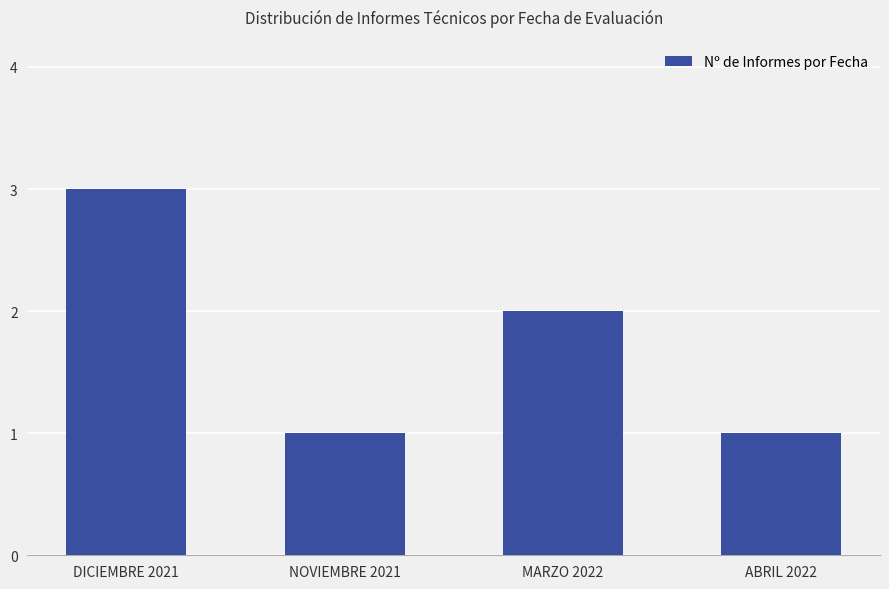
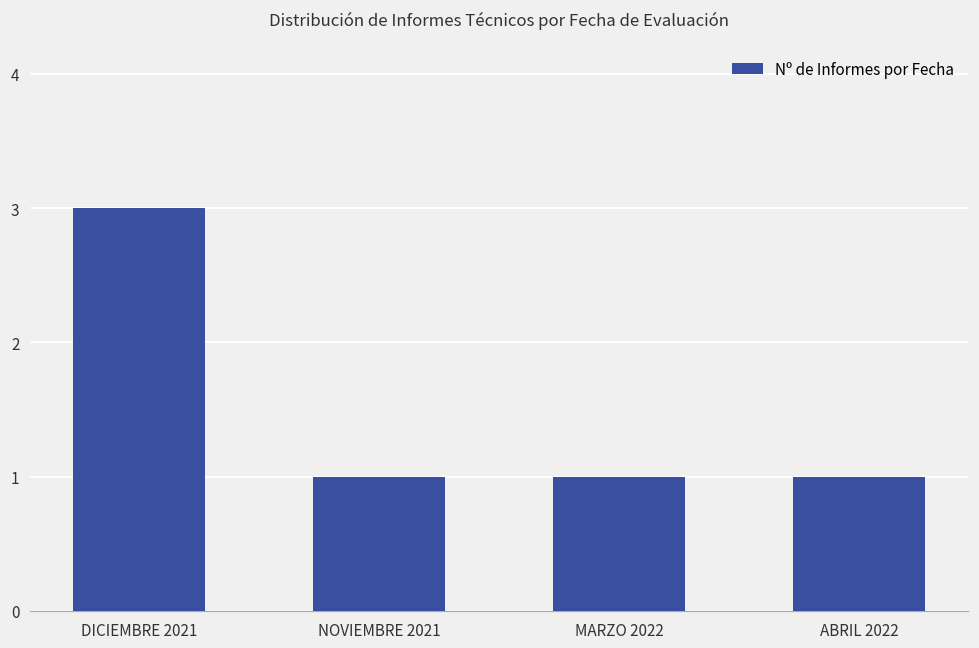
  {
    "DICIEMBRE 2021": 3,
    "NOVIEMBRE 2021": 1,
-   "MARZO 2022": 2,
+   "MARZO 2022": 1,
    "ABRIL 2022": 1
  }
